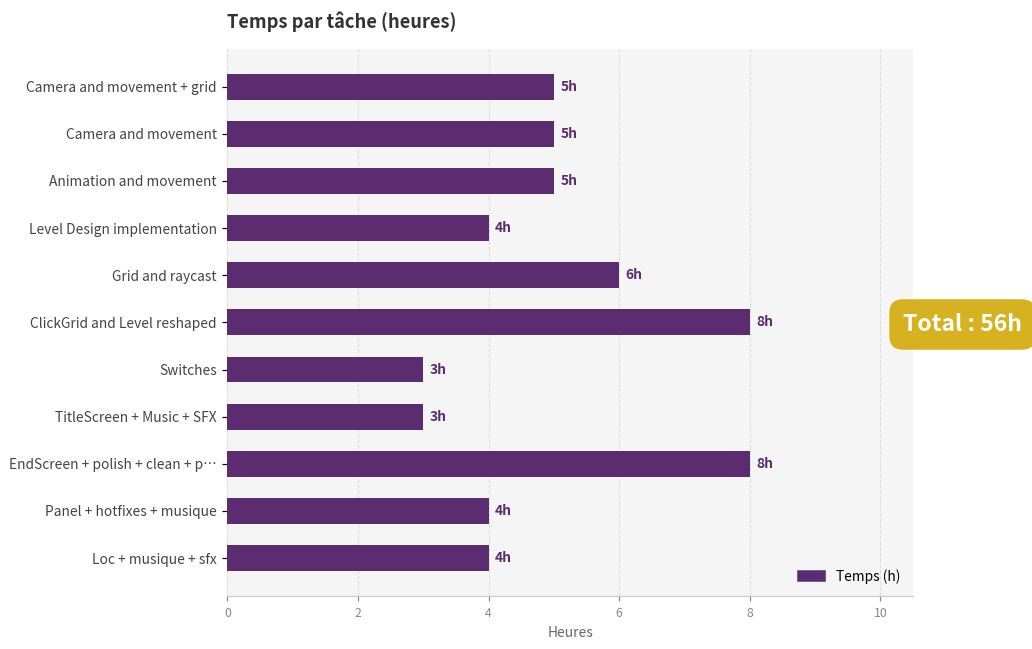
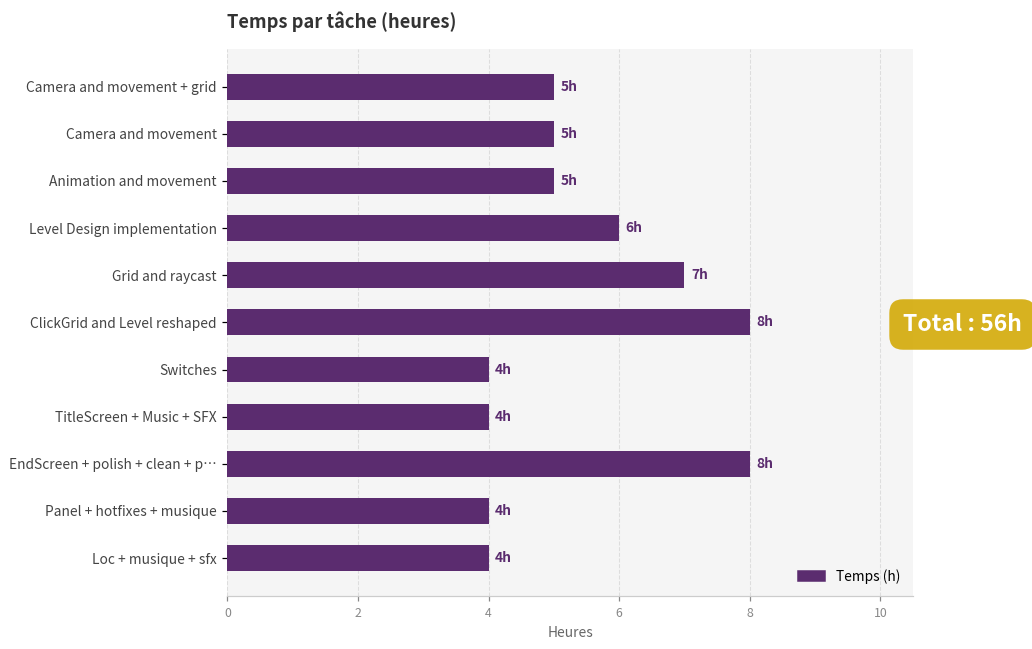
  {
    "Camera and movement + grid": "5h",
    "Camera and movement": "5h",
    "Animation and movement": "5h",
-   "Level Design implementation": "4h",
-   "Grid and raycast": "6h",
+   "Level Design implementation": "6h",
+   "Grid and raycast": "7h",
    "ClickGrid and Level reshaped": "8h",
-   "Switches": "3h",
-   "TitleScreen + Music + SFX": "3h",
+   "Switches": "4h",
+   "TitleScreen + Music + SFX": "4h",
    "EndScreen + polish + clean + p…": "8h",
    "Panel + hotfixes + musique": "4h",
    "Loc + musique + sfx": "4h"
  }
